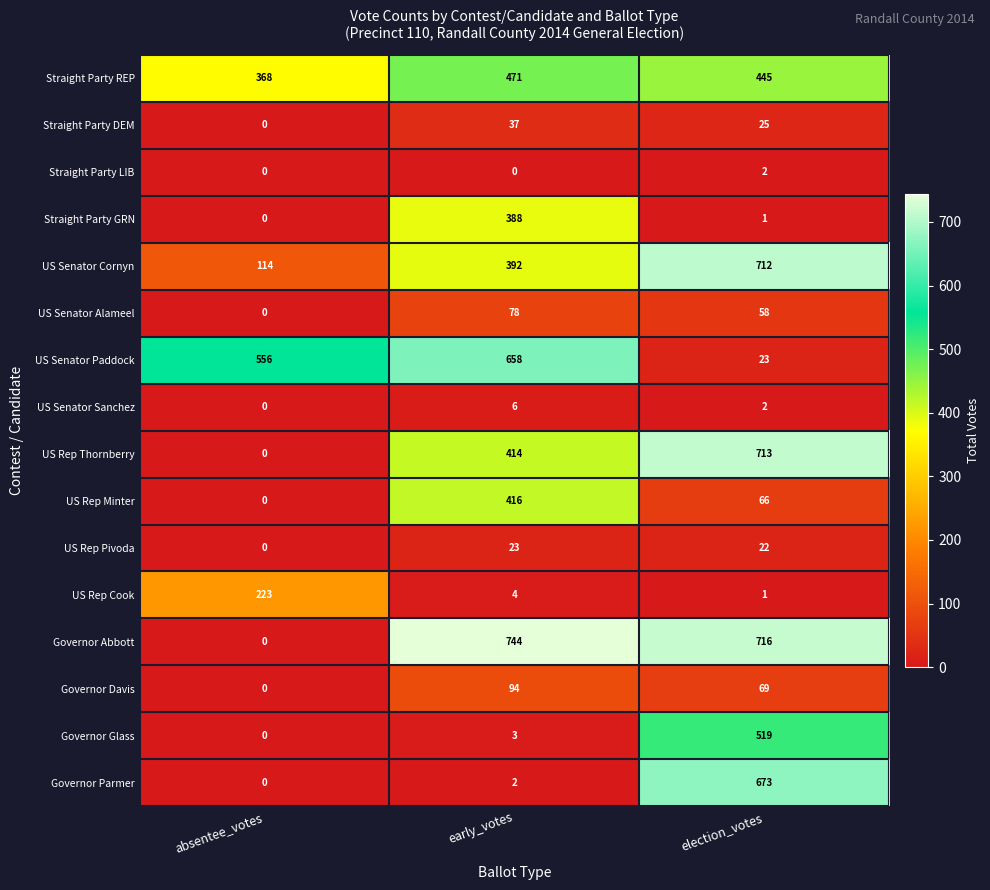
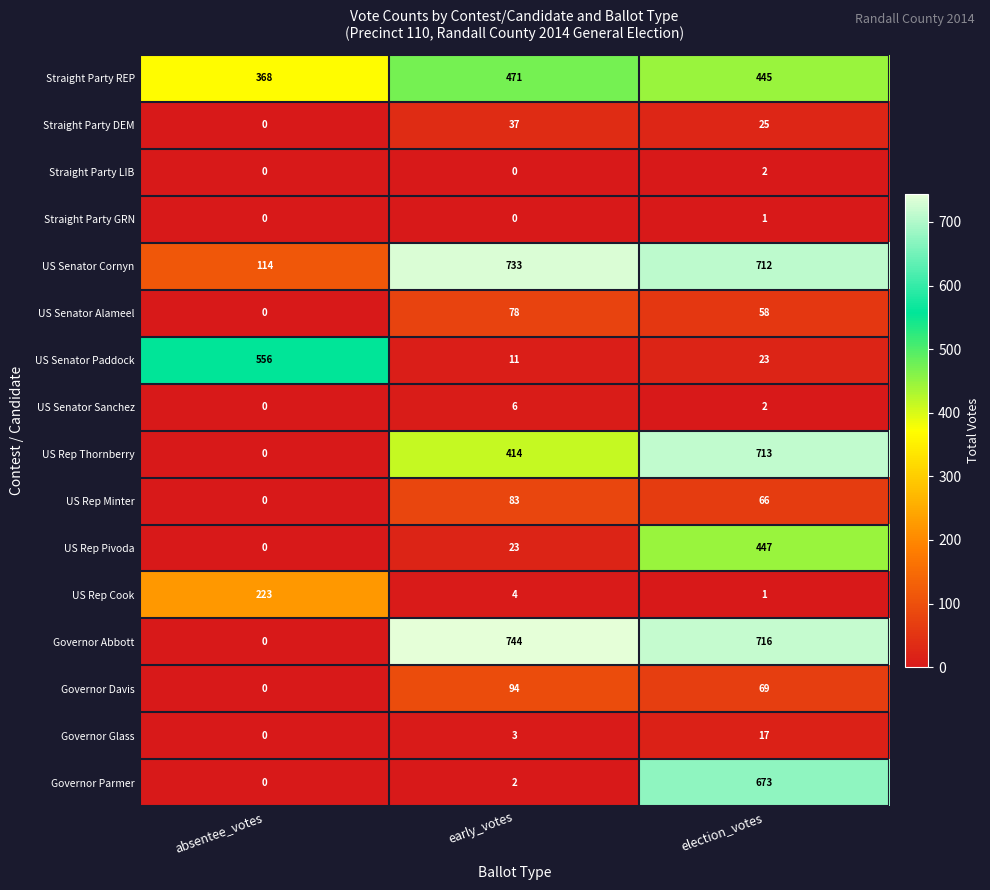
  {
    "Straight Party REP": {
      "absentee_votes": 368,
      "early_votes": 471,
      "election_votes": 445
    },
    "Straight Party DEM": {
      "absentee_votes": 0,
      "early_votes": 37,
      "election_votes": 25
    },
    "Straight Party LIB": {
      "absentee_votes": 0,
      "early_votes": 0,
      "election_votes": 2
    },
    "Straight Party GRN": {
      "absentee_votes": 0,
-     "early_votes": 388,
+     "early_votes": 0,
      "election_votes": 1
    },
    "US Senator Cornyn": {
      "absentee_votes": 114,
-     "early_votes": 392,
+     "early_votes": 733,
      "election_votes": 712
    },
    "US Senator Alameel": {
      "absentee_votes": 0,
      "early_votes": 78,
      "election_votes": 58
    },
    "US Senator Paddock": {
      "absentee_votes": 556,
-     "early_votes": 658,
+     "early_votes": 11,
      "election_votes": 23
    },
    "US Senator Sanchez": {
      "absentee_votes": 0,
      "early_votes": 6,
      "election_votes": 2
    },
    "US Rep Thornberry": {
      "absentee_votes": 0,
      "early_votes": 414,
      "election_votes": 713
    },
    "US Rep Minter": {
      "absentee_votes": 0,
-     "early_votes": 416,
+     "early_votes": 83,
      "election_votes": 66
    },
    "US Rep Pivoda": {
      "absentee_votes": 0,
      "early_votes": 23,
-     "election_votes": 22
+     "election_votes": 447
    },
    "US Rep Cook": {
      "absentee_votes": 223,
      "early_votes": 4,
      "election_votes": 1
    },
    "Governor Abbott": {
      "absentee_votes": 0,
      "early_votes": 744,
      "election_votes": 716
    },
    "Governor Davis": {
      "absentee_votes": 0,
      "early_votes": 94,
      "election_votes": 69
    },
    "Governor Glass": {
      "absentee_votes": 0,
      "early_votes": 3,
-     "election_votes": 519
+     "election_votes": 17
    },
    "Governor Parmer": {
      "absentee_votes": 0,
      "early_votes": 2,
      "election_votes": 673
    }
  }
